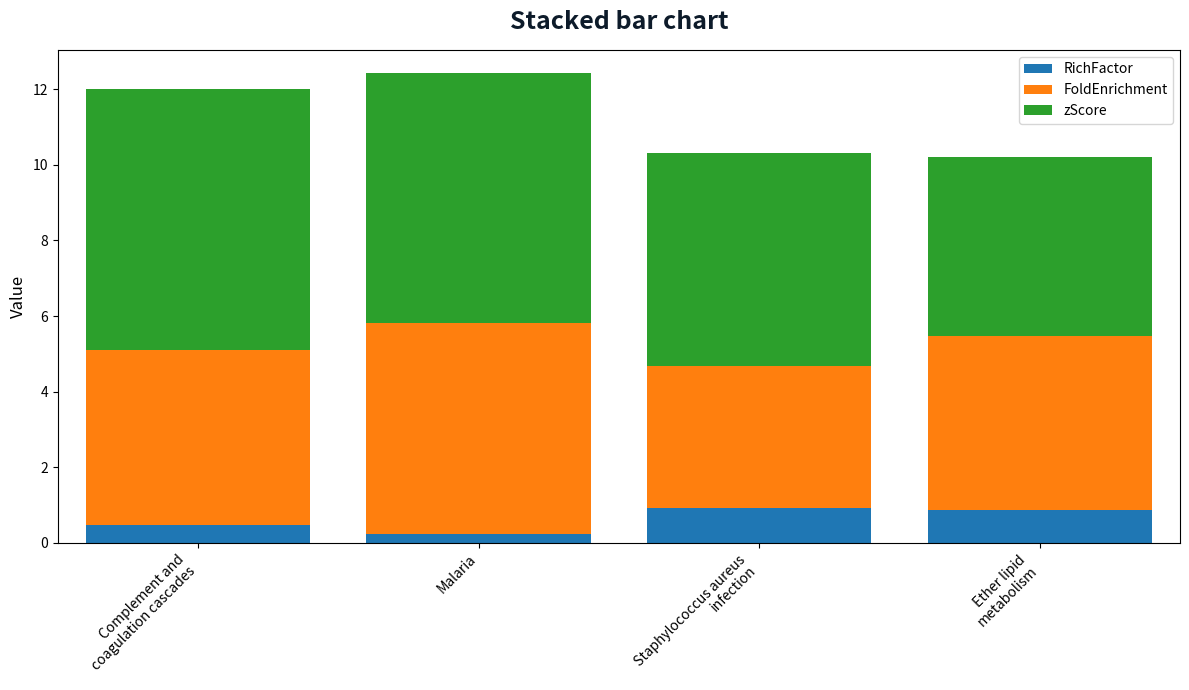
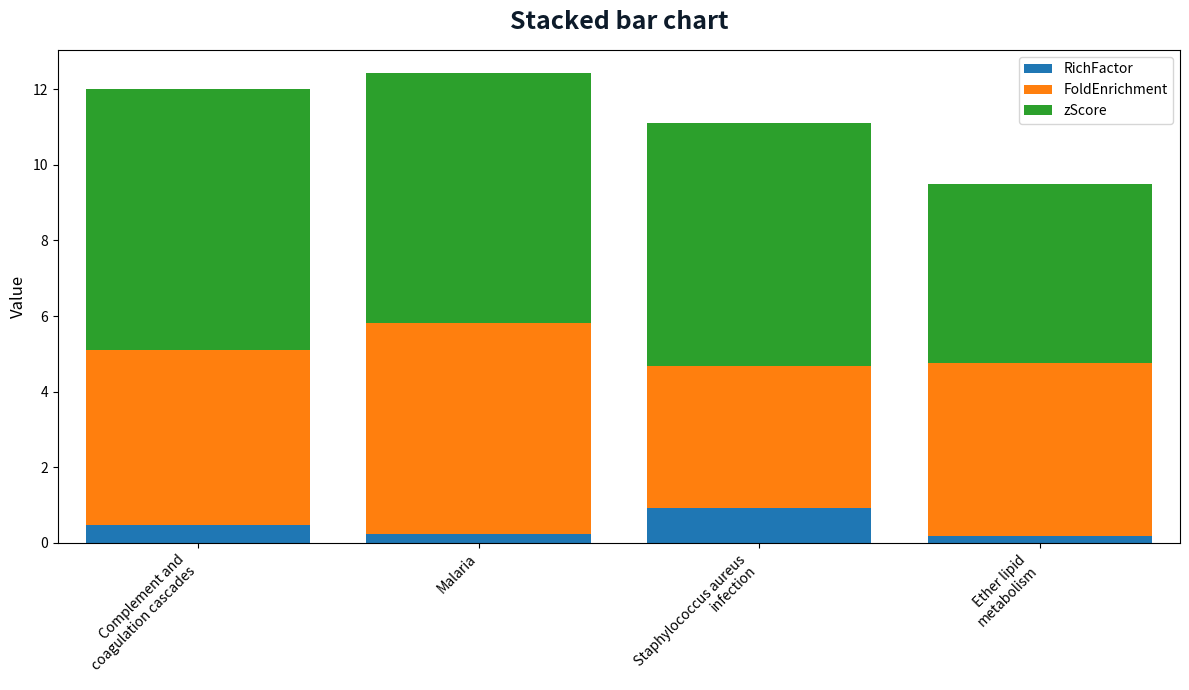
  {
    "RichFactor": {
      "Complement and coagulation cascades": 0.5,
      "Malaria": 0.2,
      "Staphylococcus aureus infection": 0.9,
-     "Ether lipid metabolism": 0.9
+     "Ether lipid metabolism": 0.2
    },
    "FoldEnrichment": {
      "Complement and coagulation cascades": 4.6,
      "Malaria": 5.6,
      "Staphylococcus aureus infection": 3.7,
      "Ether lipid metabolism": 4.6
    },
    "zScore": {
      "Complement and coagulation cascades": 6.9,
      "Malaria": 6.6,
-     "Staphylococcus aureus infection": 5.6,
+     "Staphylococcus aureus infection": 6.4,
      "Ether lipid metabolism": 4.7
    }
  }
